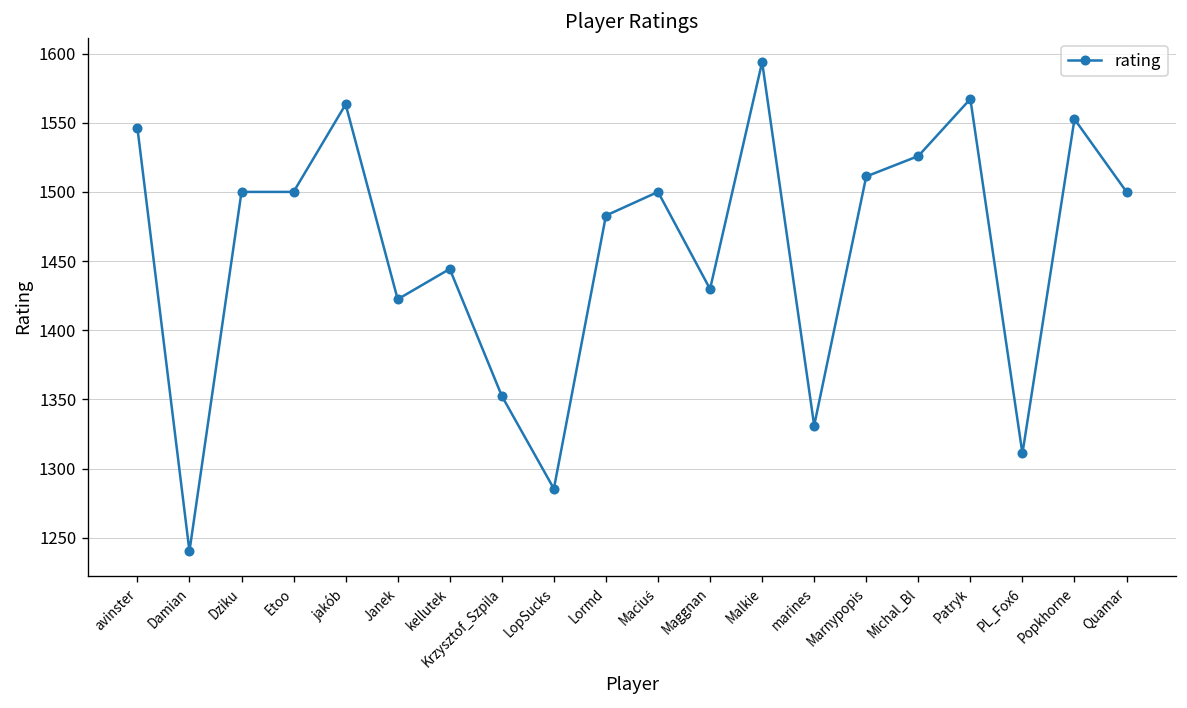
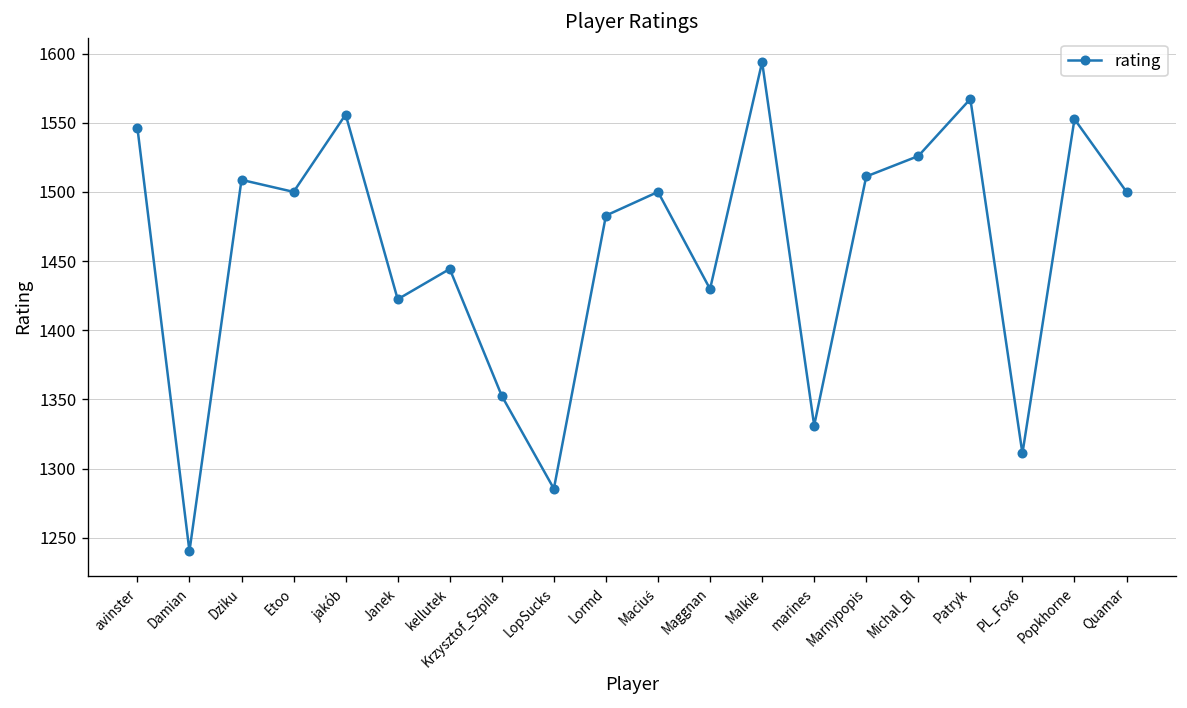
  {
    "avinster": 1546,
    "Damian": 1240,
-   "Dziku": 1500,
+   "Dziku": 1509,
    "Etoo": 1500,
-   "jakób": 1563,
+   "jakób": 1556,
    "Janek": 1422,
    "kellutek": 1444,
    "Krzysztof_Szpila": 1352,
    "LopSucks": 1285,
    "Lormd": 1483,
    "Maciuś": 1500,
    "Maggnan": 1430,
    "Malkie": 1594,
    "marines": 1331,
    "Marnypopis": 1511,
    "Michal_Bl": 1526,
    "Patryk": 1567,
    "PL_Fox6": 1311,
    "Popkhorne": 1553,
    "Quamar": 1500
  }
